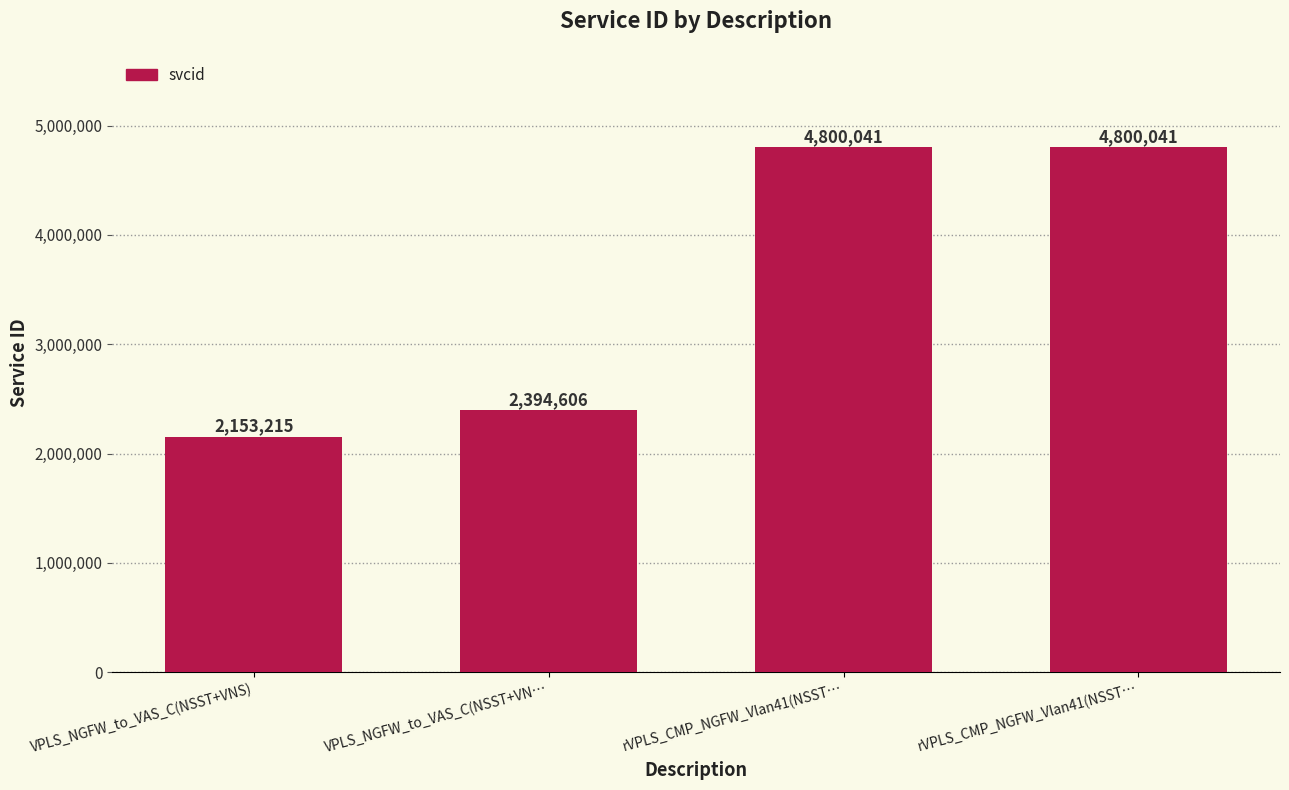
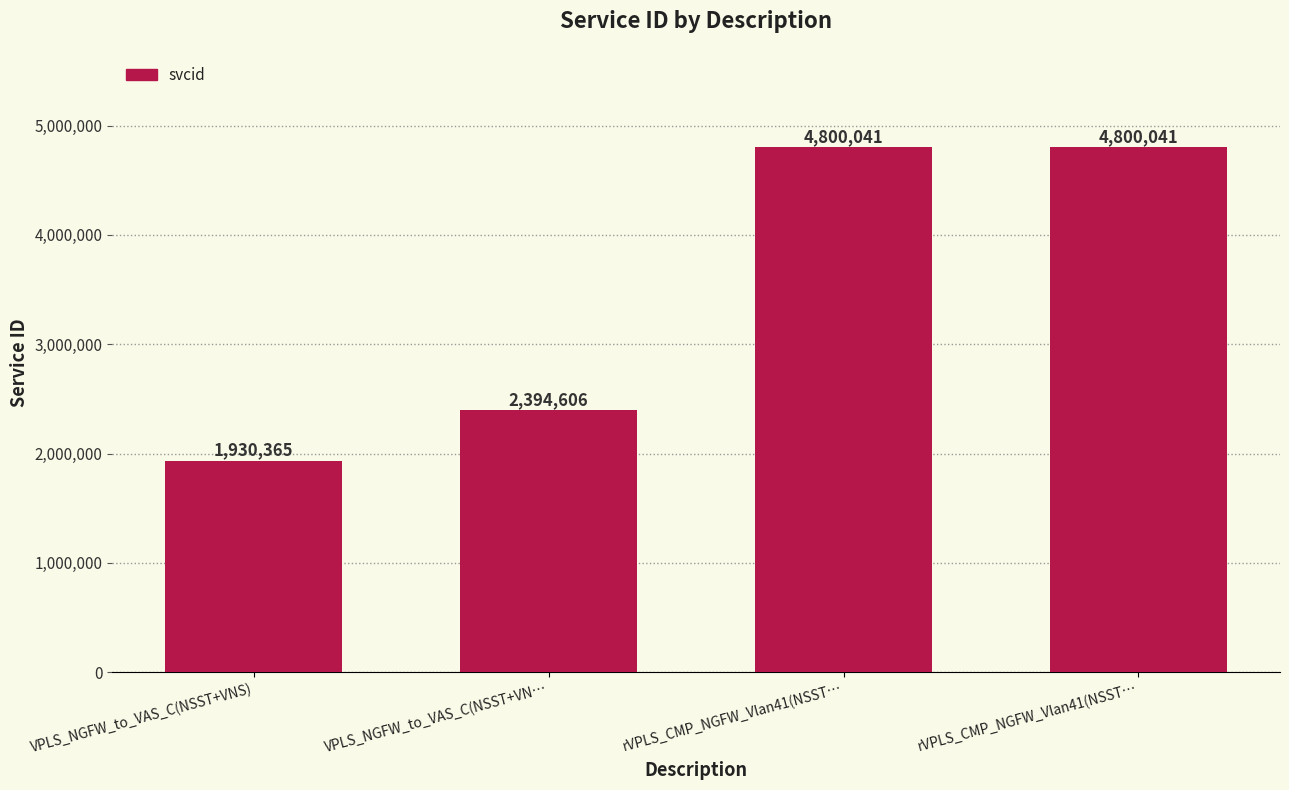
  {
-   "VPLS_NGFW_to_VAS_C(NSST+VNS)": "2,153,215",
+   "VPLS_NGFW_to_VAS_C(NSST+VNS)": "1,930,365",
    "VPLS_NGFW_to_VAS_C(NSST+VN…": "2,394,606"
  }
